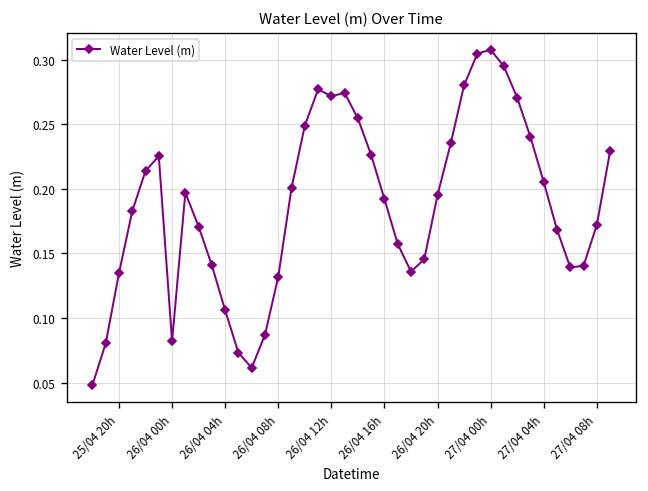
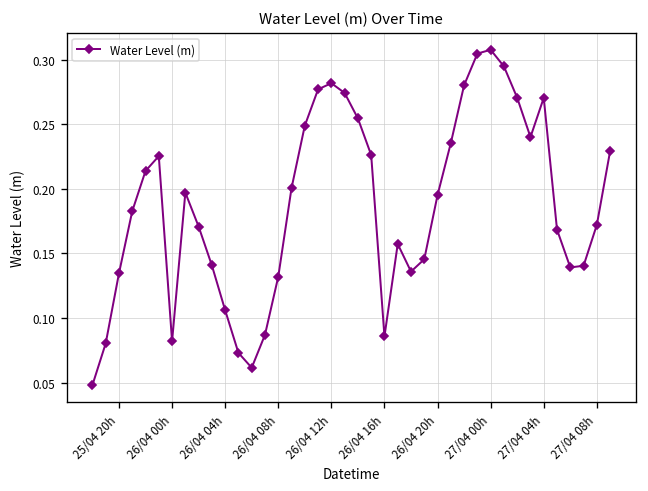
  {
    "25/04 20h": 0.135,
    "26/04 00h": 0.082,
    "26/04 04h": 0.106,
    "26/04 08h": 0.132,
-   "26/04 12h": 0.272,
-   "26/04 16h": 0.192,
+   "26/04 12h": 0.282,
+   "26/04 16h": 0.086,
    "26/04 20h": 0.195,
    "27/04 00h": 0.308,
-   "27/04 04h": 0.205,
+   "27/04 04h": 0.270,
    "27/04 08h": 0.172
  }
